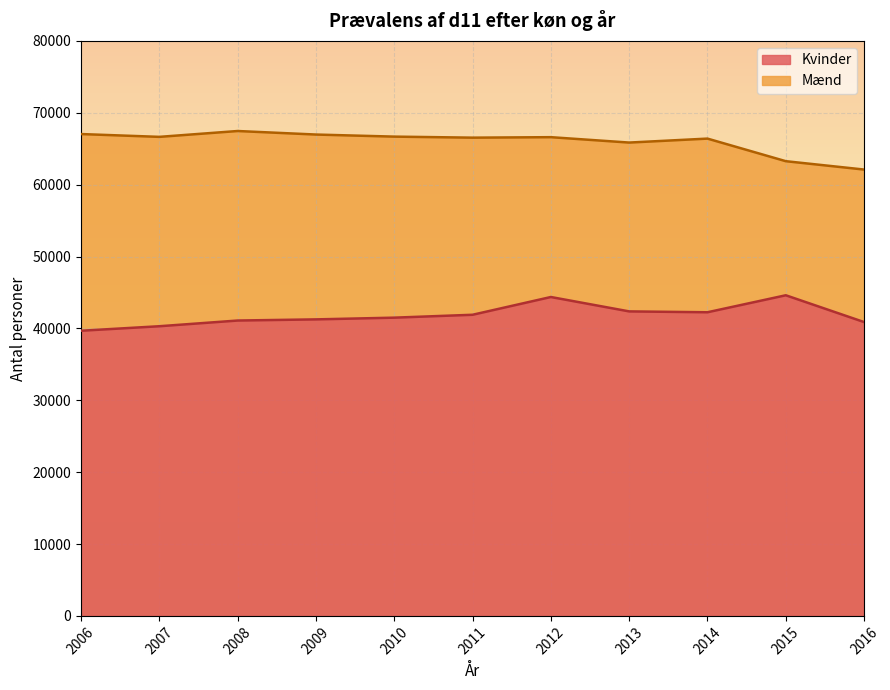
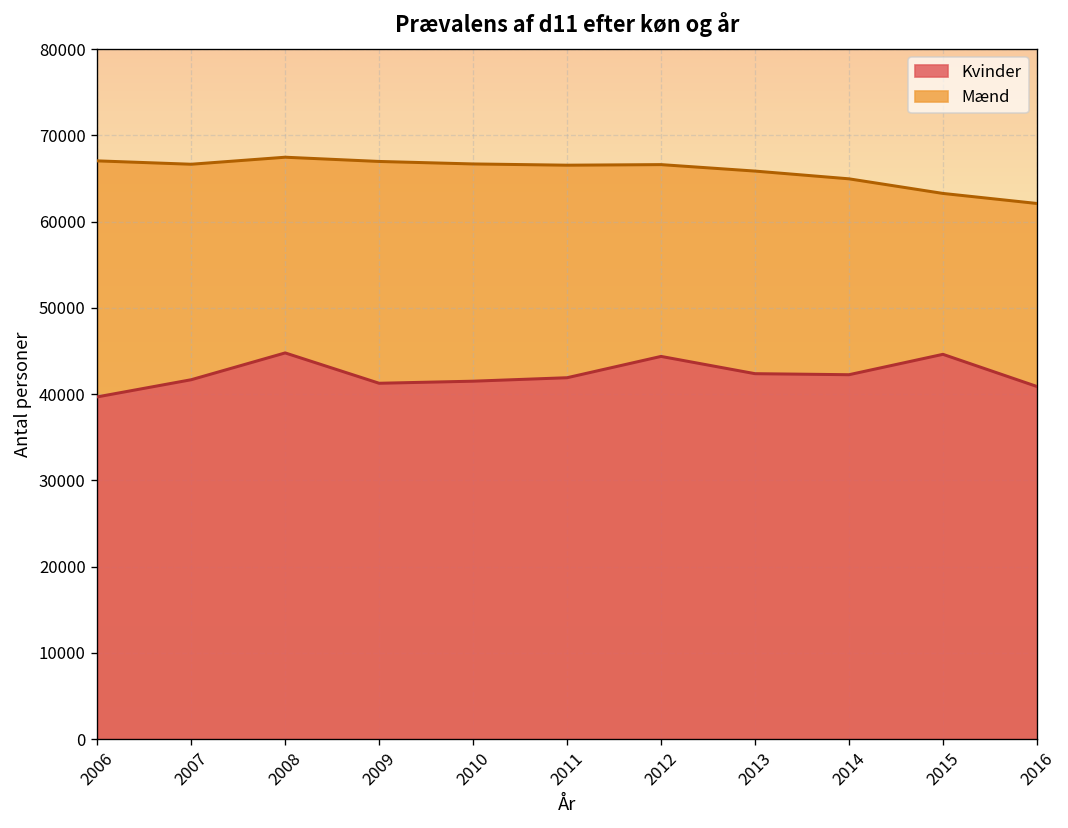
  {
    "Kvinder": {
      "2006": 40000,
-     "2007": 40000,
-     "2008": 41000,
+     "2007": 42000,
+     "2008": 45000,
      "2009": 41000,
      "2010": 41000,
      "2011": 42000,
      "2012": 44000,
      "2013": 42000,
      "2014": 42000,
      "2015": 45000,
      "2016": 41000
    },
    "Mænd": {
      "2006": 67000,
      "2007": 67000,
      "2008": 67000,
      "2009": 67000,
      "2010": 67000,
      "2011": 67000,
      "2012": 67000,
      "2013": 66000,
-     "2014": 66000,
+     "2014": 65000,
      "2015": 63000,
      "2016": 62000
    }
  }
